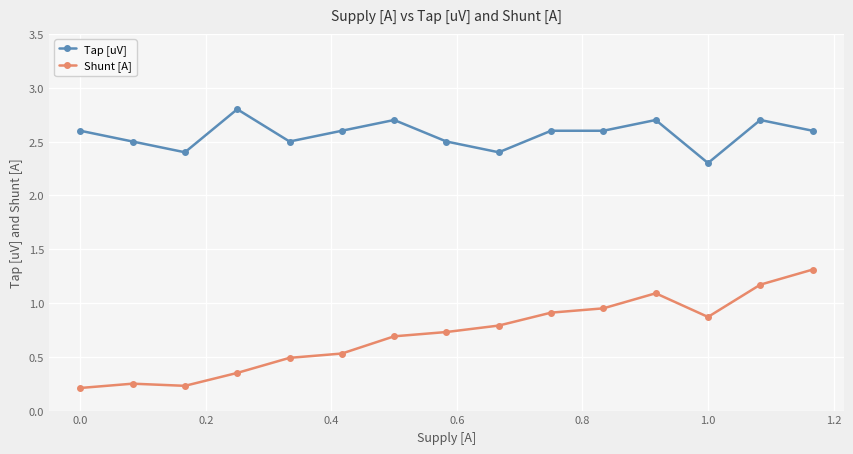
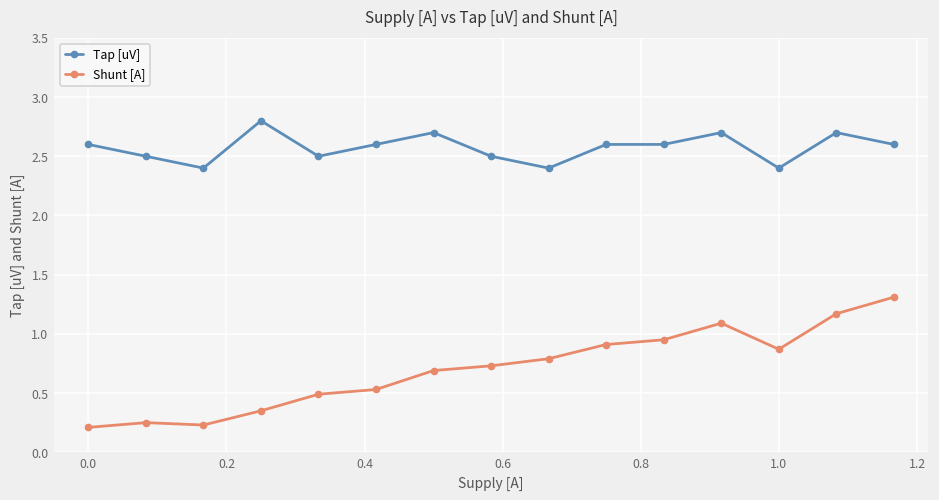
  {
    "Tap [uV]": {
      "0.0": 2.6,
-     "1.0": 2.3
+     "1.0": 2.4
    },
    "Shunt [A]": {
      "0.0": 0.2,
      "1.0": 0.87
    }
  }
